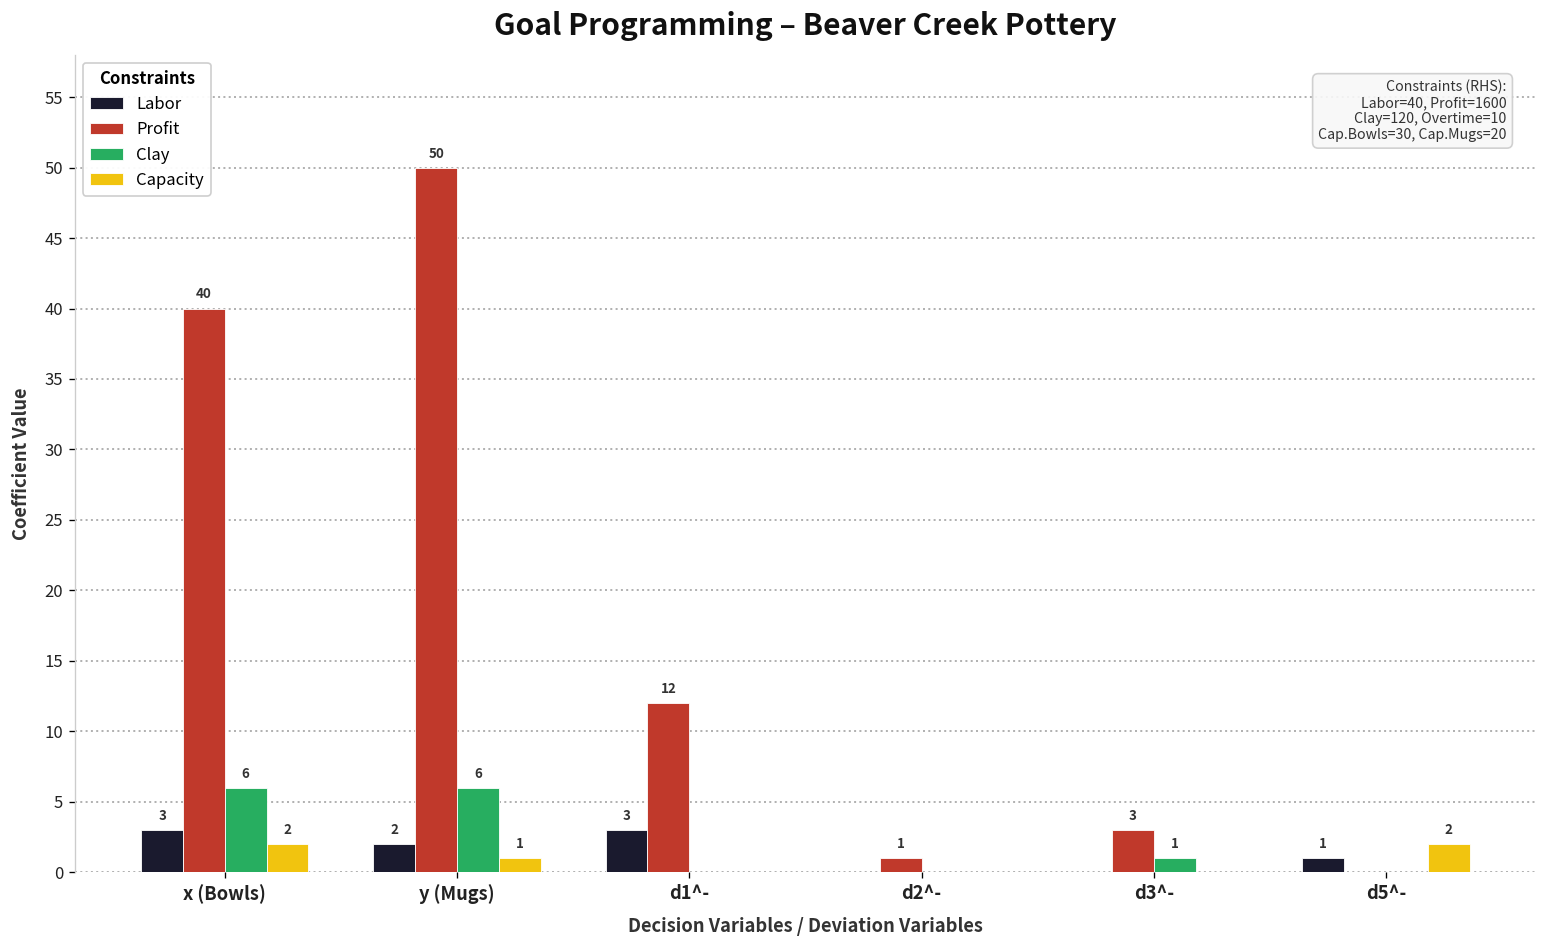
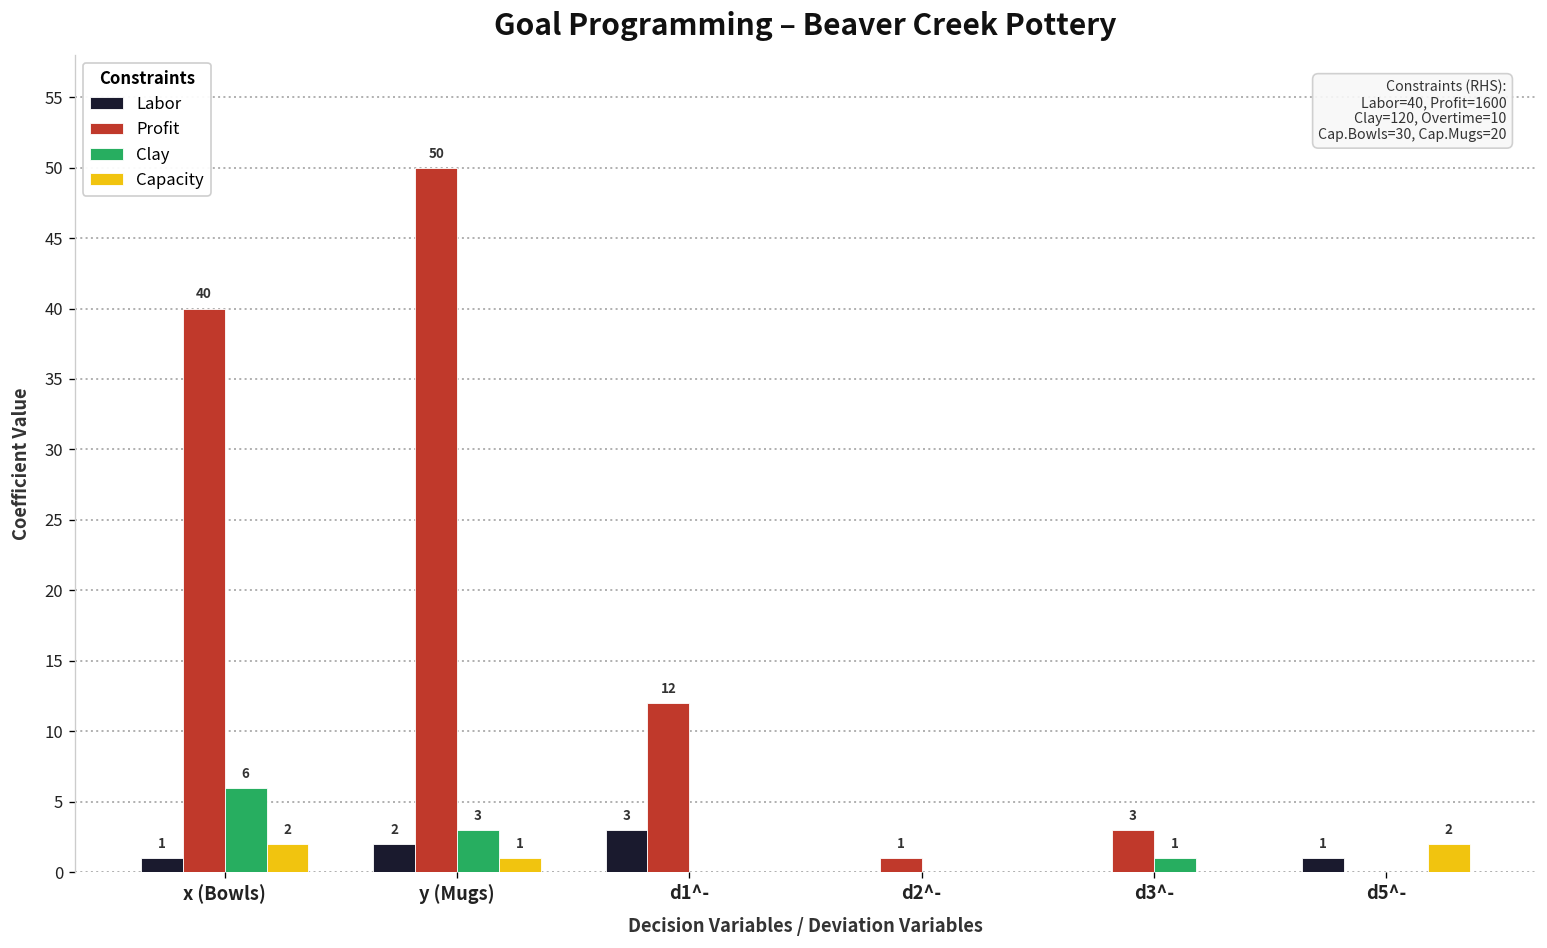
  {
    "Labor": {
-     "x (Bowls)": 3,
+     "x (Bowls)": 1,
      "y (Mugs)": 2,
      "d1^-": 3,
      "d5^-": 1
    },
    "Profit": {
      "x (Bowls)": 40,
      "y (Mugs)": 50,
      "d1^-": 12,
      "d2^-": 1,
      "d3^-": 3
    },
    "Clay": {
      "x (Bowls)": 6,
-     "y (Mugs)": 6,
+     "y (Mugs)": 3,
      "d3^-": 1
    },
    "Capacity": {
      "x (Bowls)": 2,
      "y (Mugs)": 1,
      "d5^-": 2
    }
  }
